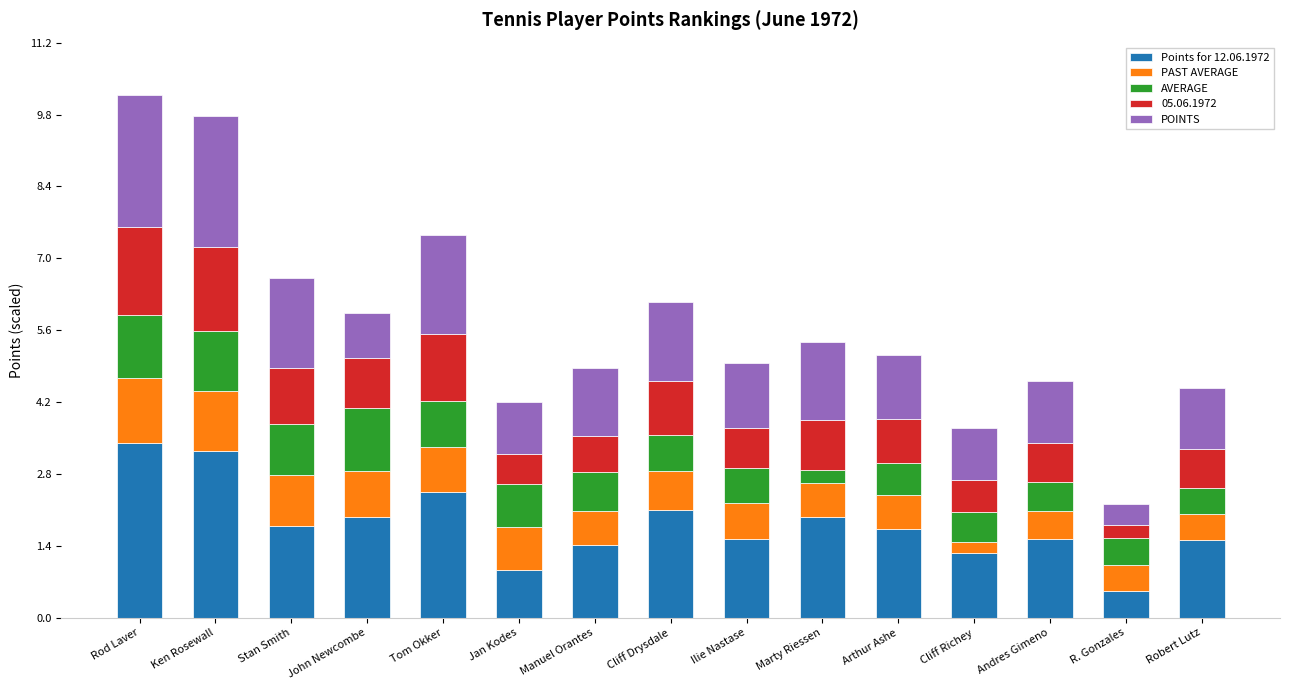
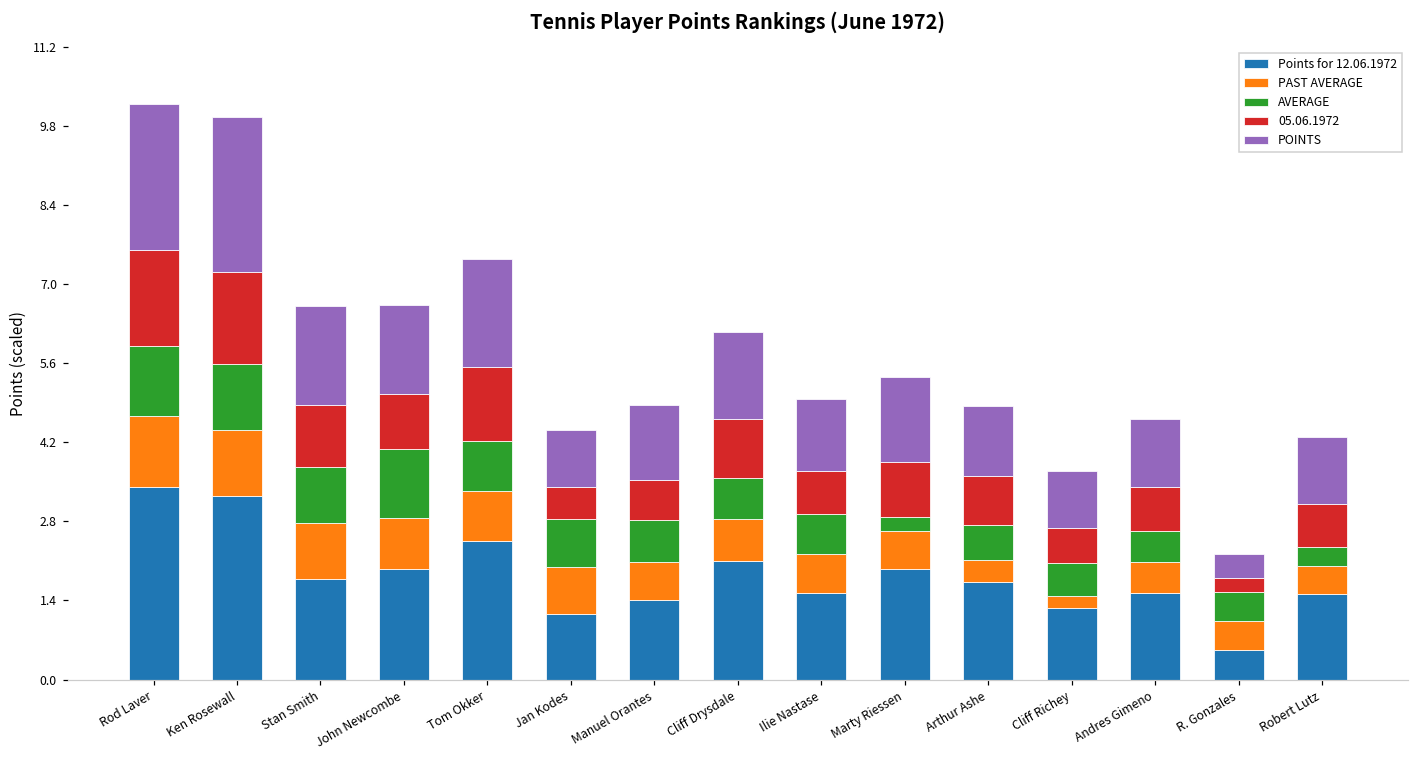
  {
    "Points for 12.06.1972": {
      "Rod Laver": 3.4,
      "Ken Rosewall": 3.2,
      "Stan Smith": 1.8,
      "John Newcombe": 2.0,
      "Tom Okker": 2.5,
-     "Jan Kodes": 0.9,
+     "Jan Kodes": 1.2,
      "Manuel Orantes": 1.4,
      "Cliff Drysdale": 2.1,
      "Ilie Nastase": 1.5,
      "Marty Riessen": 2.0,
      "Arthur Ashe": 1.7,
      "Cliff Richey": 1.3,
      "Andres Gimeno": 1.5,
      "R. Gonzales": 0.5,
      "Robert Lutz": 1.5
    },
    "PAST AVERAGE": {
      "Rod Laver": 1.3,
      "Ken Rosewall": 1.2,
      "Stan Smith": 1.0,
      "John Newcombe": 0.9,
      "Tom Okker": 0.9,
      "Jan Kodes": 0.8,
      "Manuel Orantes": 0.7,
      "Cliff Drysdale": 0.7,
      "Ilie Nastase": 0.7,
      "Marty Riessen": 0.7,
-     "Arthur Ashe": 0.7,
+     "Arthur Ashe": 0.4,
      "Cliff Richey": 0.2,
      "Andres Gimeno": 0.5,
      "R. Gonzales": 0.5,
      "Robert Lutz": 0.5
    },
    "AVERAGE": {
      "Rod Laver": 1.2,
      "Ken Rosewall": 1.2,
      "Stan Smith": 1.0,
      "John Newcombe": 1.2,
      "Tom Okker": 0.9,
      "Jan Kodes": 0.8,
      "Manuel Orantes": 0.8,
      "Cliff Drysdale": 0.7,
      "Ilie Nastase": 0.7,
      "Marty Riessen": 0.2,
      "Arthur Ashe": 0.6,
      "Cliff Richey": 0.6,
      "Andres Gimeno": 0.6,
      "R. Gonzales": 0.5,
-     "Robert Lutz": 0.5
+     "Robert Lutz": 0.3
    },
    "05.06.1972": {
      "Rod Laver": 1.7,
      "Ken Rosewall": 1.6,
      "Stan Smith": 1.1,
      "John Newcombe": 1.0,
      "Tom Okker": 1.3,
      "Jan Kodes": 0.6,
      "Manuel Orantes": 0.7,
      "Cliff Drysdale": 1.0,
      "Ilie Nastase": 0.8,
      "Marty Riessen": 1.0,
      "Arthur Ashe": 0.9,
      "Cliff Richey": 0.6,
      "Andres Gimeno": 0.8,
      "R. Gonzales": 0.3,
      "Robert Lutz": 0.8
    },
    "POINTS": {
      "Rod Laver": 2.6,
-     "Ken Rosewall": 2.5,
+     "Ken Rosewall": 2.7,
      "Stan Smith": 1.7,
-     "John Newcombe": 0.9,
+     "John Newcombe": 1.6,
      "Tom Okker": 1.9,
      "Jan Kodes": 1.0,
      "Manuel Orantes": 1.3,
      "Cliff Drysdale": 1.5,
      "Ilie Nastase": 1.3,
      "Marty Riessen": 1.5,
      "Arthur Ashe": 1.2,
      "Cliff Richey": 1.0,
      "Andres Gimeno": 1.2,
      "R. Gonzales": 0.4,
      "Robert Lutz": 1.2
    }
  }
